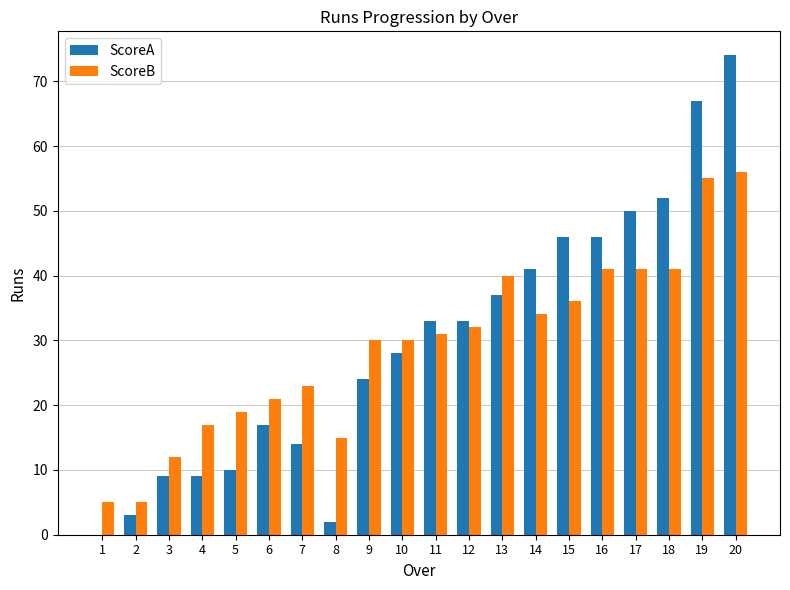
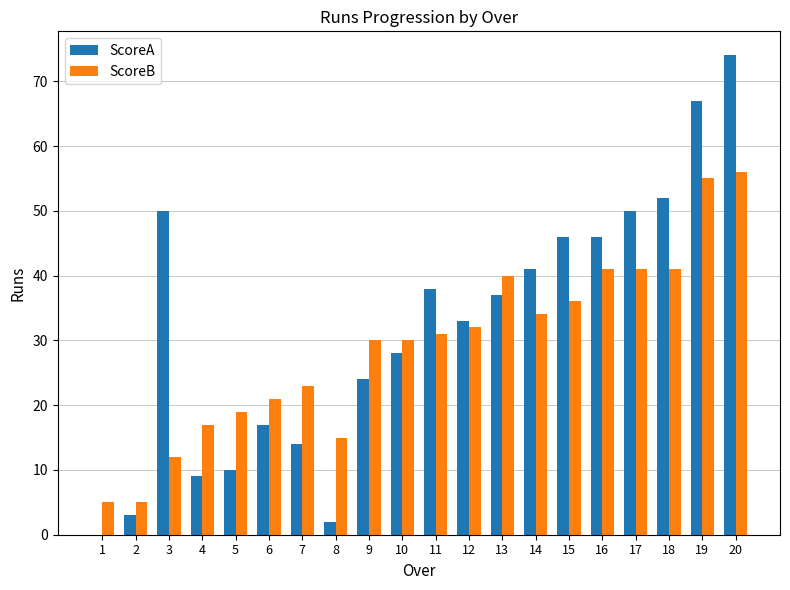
  {
    "ScoreA": {
      "1": 0,
      "2": 3,
-     "3": 9,
+     "3": 50,
      "4": 9,
      "5": 10,
      "6": 17,
      "7": 14,
      "8": 2,
      "9": 24,
      "10": 28,
-     "11": 33,
+     "11": 38,
      "12": 33,
      "13": 37,
      "14": 41,
      "15": 46,
      "16": 46,
      "17": 50,
      "18": 52,
      "19": 67,
      "20": 74
    },
    "ScoreB": {
      "1": 5,
      "2": 5,
      "3": 12,
      "4": 17,
      "5": 19,
      "6": 21,
      "7": 23,
      "8": 15,
      "9": 30,
      "10": 30,
      "11": 31,
      "12": 32,
      "13": 40,
      "14": 34,
      "15": 36,
      "16": 41,
      "17": 41,
      "18": 41,
      "19": 55,
      "20": 56
    }
  }
